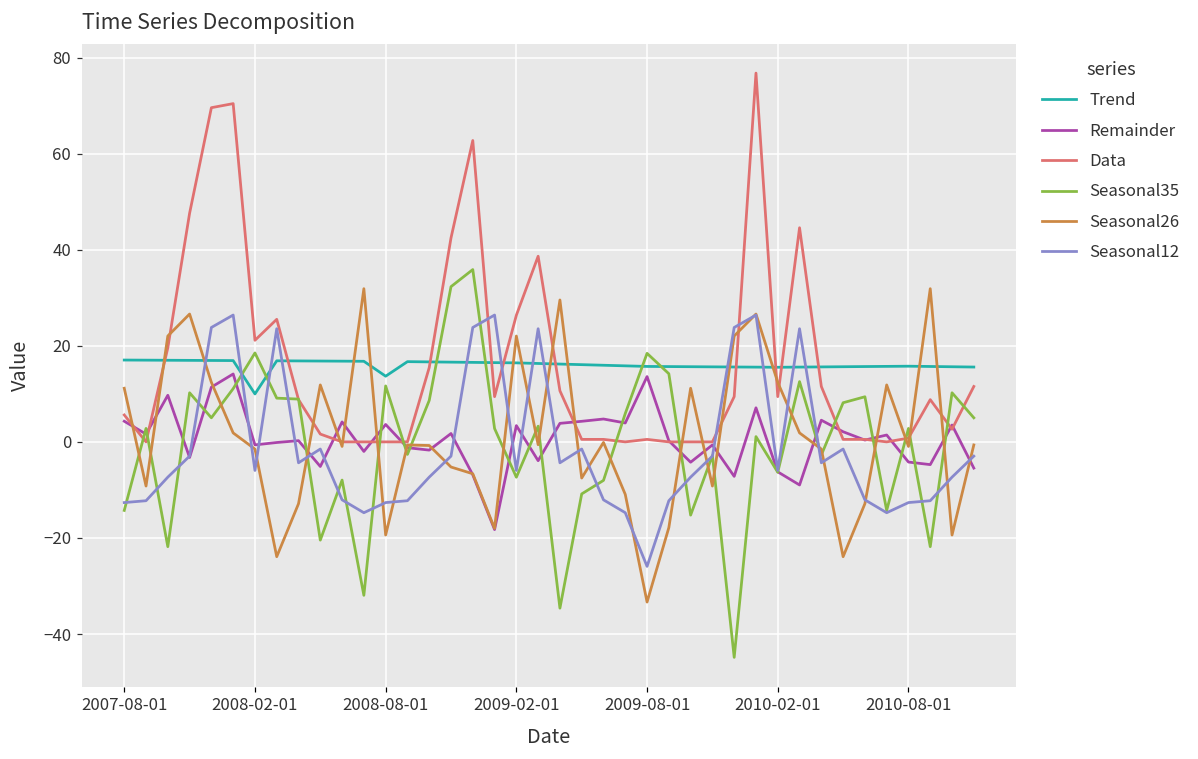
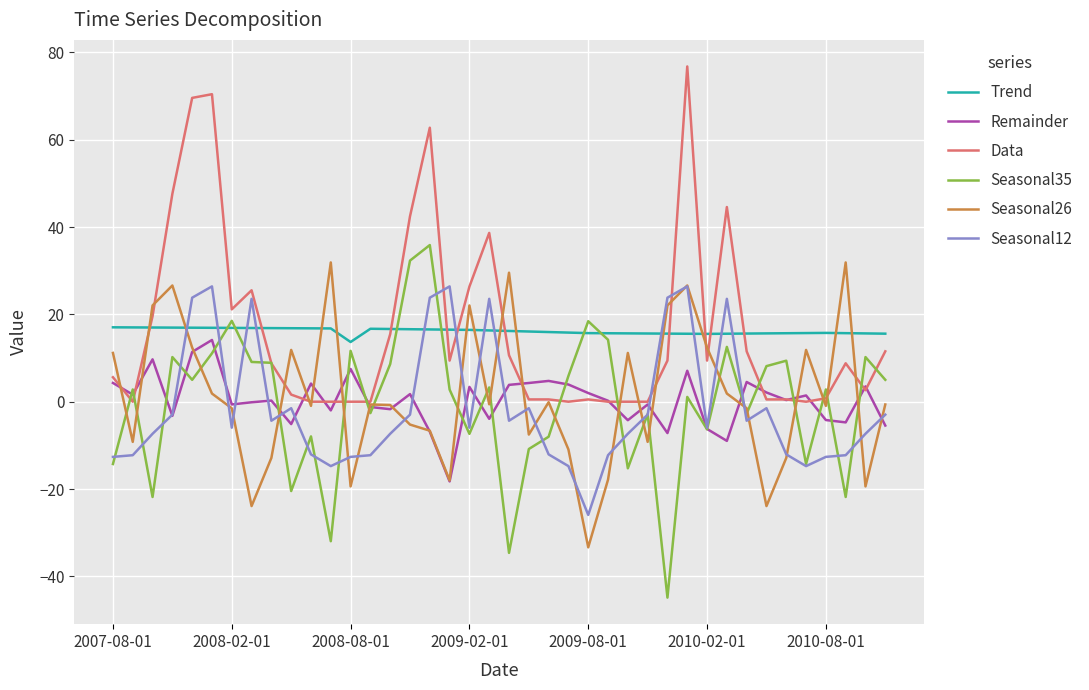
  {
    "Trend": {
      "2007-08-01": 17,
-     "2008-02-01": 10,
+     "2008-02-01": 17,
      "2008-08-01": 14,
      "2009-02-01": 16,
      "2009-08-01": 16,
      "2010-02-01": 16,
      "2010-08-01": 16
    },
    "Remainder": {
      "2007-08-01": 4,
      "2008-02-01": -1,
-     "2008-08-01": 4,
+     "2008-08-01": 8,
      "2009-02-01": 3,
-     "2009-08-01": 14,
+     "2009-08-01": 2,
      "2010-08-01": -4
    },
    "Seasonal35": {
      "2007-08-01": -14,
      "2008-02-01": 19,
      "2008-08-01": 12,
      "2009-02-01": -7,
      "2009-08-01": 18,
      "2010-08-01": 3
    },
    "Seasonal12": {
      "2007-08-01": -13,
      "2008-02-01": -6,
      "2008-08-01": -13,
      "2009-02-01": -6,
      "2009-08-01": -26,
      "2010-08-01": -13
    }
  }
